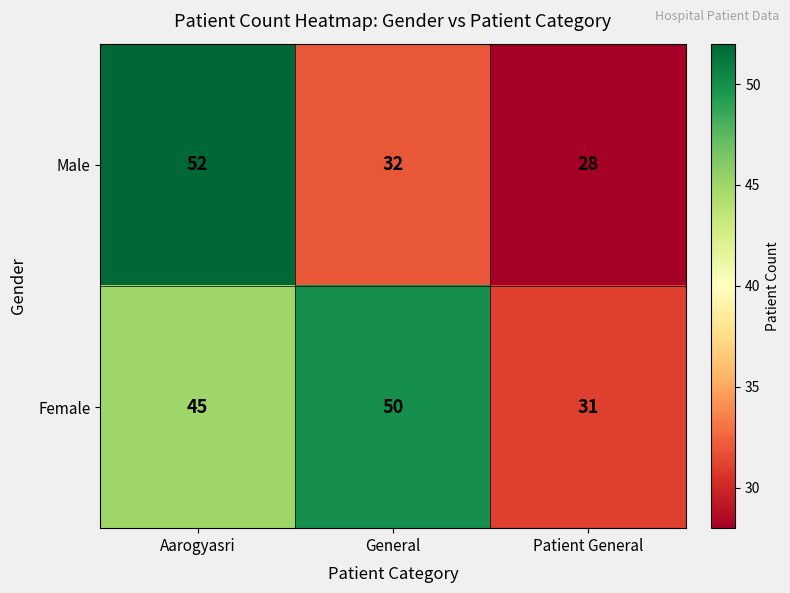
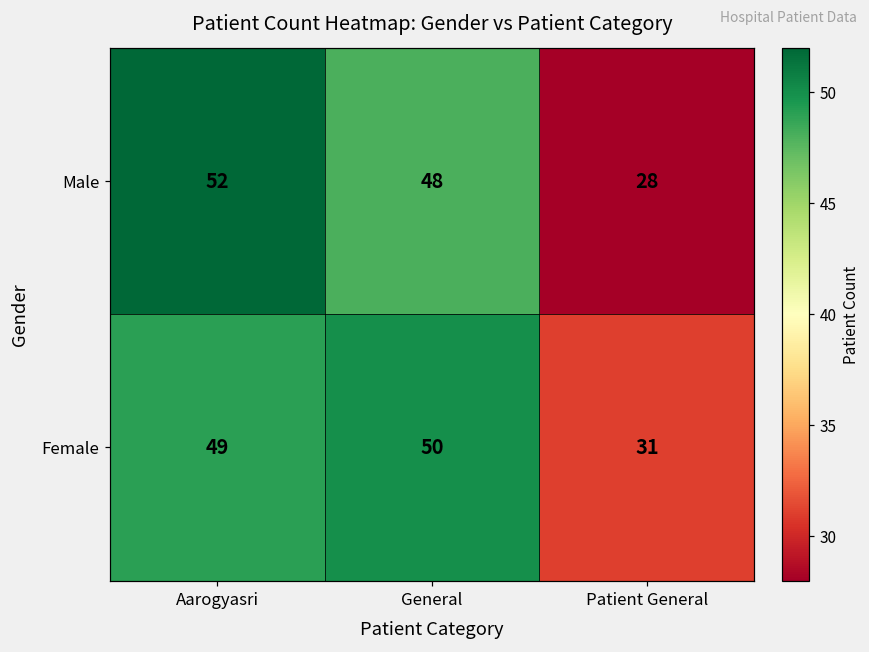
  {
    "Male": {
      "Aarogyasri": 52,
-     "General": 32,
+     "General": 48,
      "Patient General": 28
    },
    "Female": {
-     "Aarogyasri": 45,
+     "Aarogyasri": 49,
      "General": 50,
      "Patient General": 31
    }
  }
